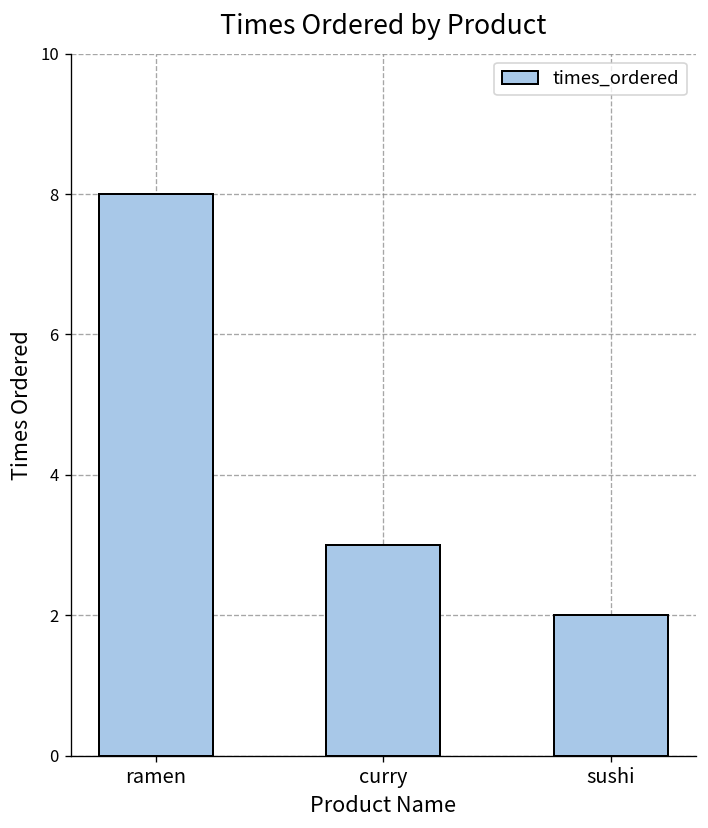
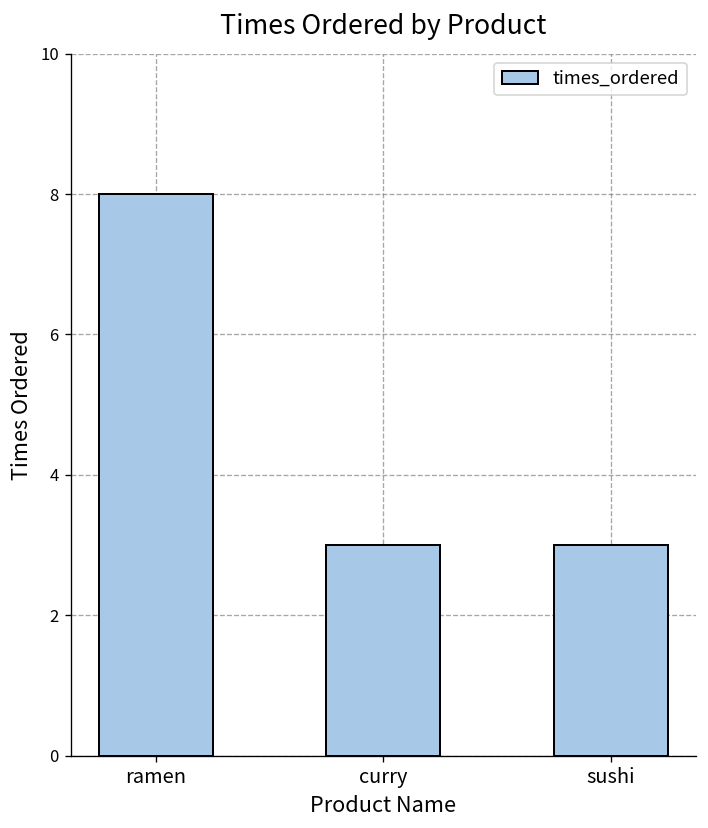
  {
    "ramen": 8,
    "curry": 3,
-   "sushi": 2
+   "sushi": 3
  }
